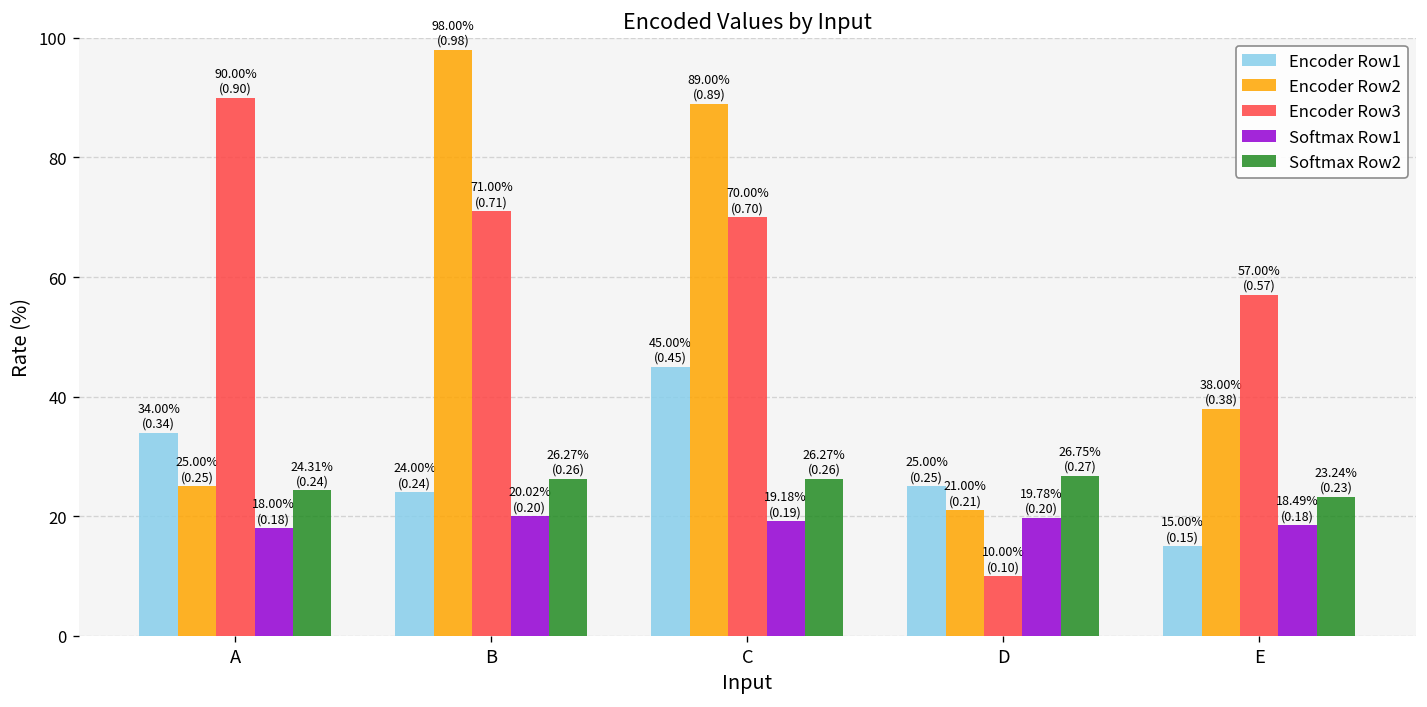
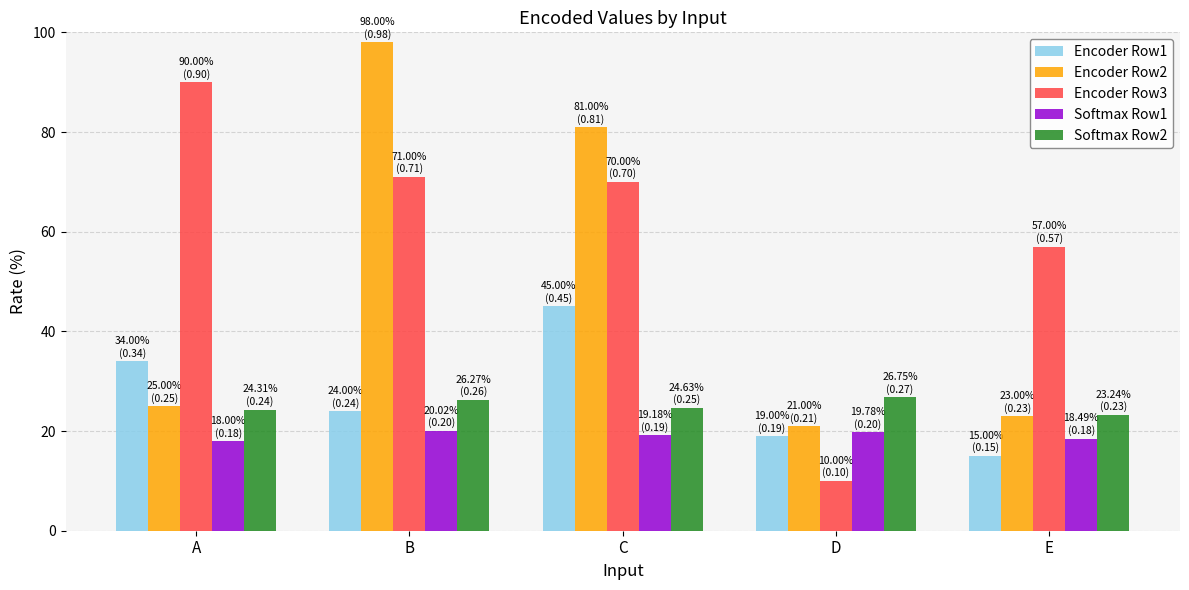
  {
    "Encoder Row1": {
      "A": "34.00%",
      "B": "24.00%",
      "C": "45.00%",
-     "D": "25.00% (0.25)",
+     "D": "19.00% (0.19)",
      "E": "15.00%"
    },
    "Encoder Row2": {
      "A": "25.00%",
      "B": "98.00%",
-     "C": "89.00% (0.89)",
+     "C": "81.00% (0.81)",
      "D": "21.00%",
-     "E": "38.00% (0.38)"
+     "E": "23.00% (0.23)"
    },
    "Encoder Row3": {
      "A": "90.00%",
      "B": "71.00%",
      "C": "70.00%",
      "D": "10.00%",
      "E": "57.00%"
    },
    "Softmax Row1": {
      "A": "18.00%",
      "B": "20.02%",
      "C": "19.18%",
      "D": "19.78%",
      "E": "18.49%"
    },
    "Softmax Row2": {
      "A": "24.31%",
      "B": "26.27%",
-     "C": "26.27% (0.26)",
+     "C": "24.63% (0.25)",
      "D": "26.75%",
      "E": "23.24%"
    }
  }
